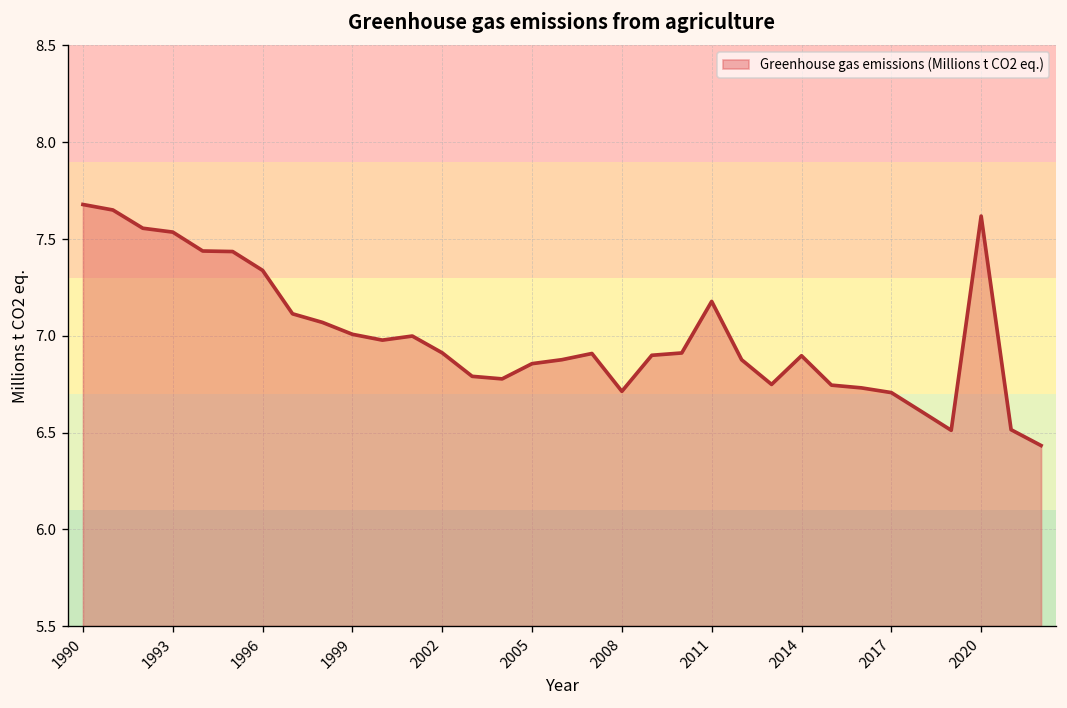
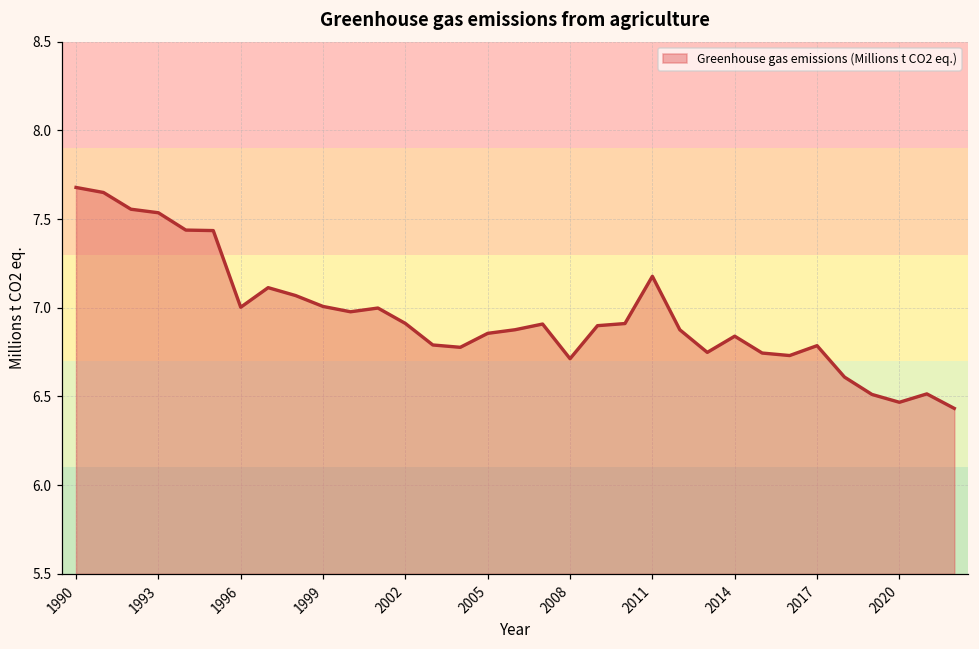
  {
    "1990": 7.68,
    "1993": 7.54,
-   "1996": 7.34,
+   "1996": 7.00,
    "1999": 7.01,
    "2002": 6.91,
    "2005": 6.86,
    "2008": 6.71,
    "2011": 7.18,
-   "2014": 6.90,
-   "2017": 6.71,
-   "2020": 7.62
+   "2014": 6.84,
+   "2017": 6.79,
+   "2020": 6.47
  }
